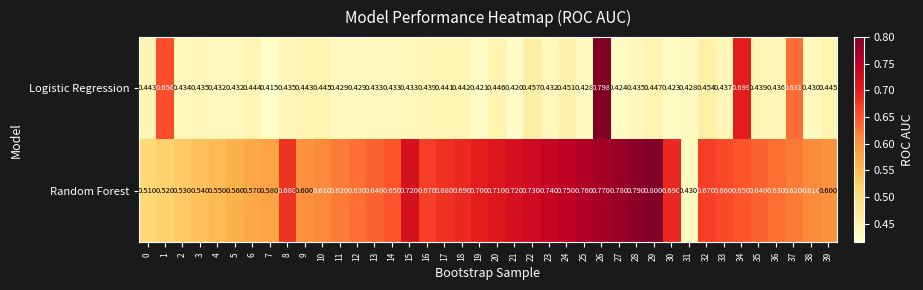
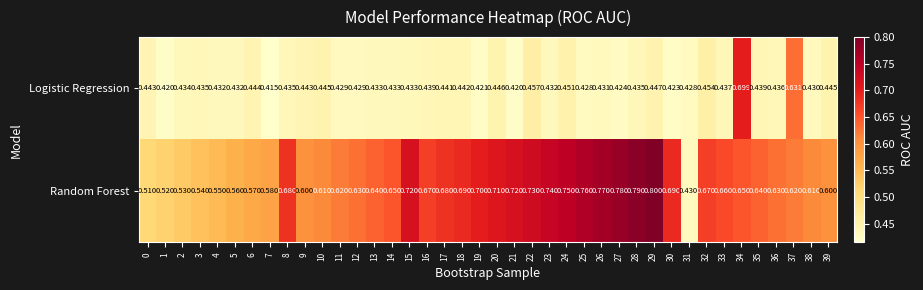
  {
    "Logistic Regression": {
      "0": 0.443,
-     "1": 0.656,
+     "1": 0.420,
      "2": 0.434,
      "3": 0.435,
      "4": 0.432,
      "5": 0.432,
      "6": 0.444,
      "7": 0.415,
      "8": 0.435,
      "9": 0.443,
      "10": 0.445,
      "11": 0.429,
      "12": 0.429,
      "13": 0.433,
      "14": 0.433,
      "15": 0.433,
      "16": 0.439,
      "17": 0.441,
      "18": 0.442,
      "19": 0.421,
      "20": 0.446,
      "21": 0.420,
      "22": 0.457,
      "23": 0.432,
      "24": 0.451,
      "25": 0.428,
-     "26": 0.798,
+     "26": 0.431,
      "27": 0.424,
      "28": 0.435,
      "29": 0.447,
      "30": 0.423,
      "31": 0.428,
      "32": 0.454,
      "33": 0.437,
      "34": 0.699,
      "35": 0.439,
      "36": 0.436,
      "37": 0.631,
      "38": 0.430,
      "39": 0.445
    },
    "Random Forest": {
      "0": 0.510,
      "1": 0.520,
      "2": 0.530,
      "3": 0.540,
      "4": 0.550,
      "5": 0.560,
      "6": 0.570,
      "7": 0.580,
      "8": 0.680,
      "9": 0.600,
      "10": 0.610,
      "11": 0.620,
      "12": 0.630,
      "13": 0.640,
      "14": 0.650,
      "15": 0.720,
      "16": 0.670,
      "17": 0.680,
      "18": 0.690,
      "19": 0.700,
      "20": 0.710,
      "21": 0.720,
      "22": 0.730,
      "23": 0.740,
      "24": 0.750,
      "25": 0.760,
      "26": 0.770,
      "27": 0.780,
      "28": 0.790,
      "29": 0.800,
      "30": 0.690,
      "31": 0.430,
      "32": 0.670,
      "33": 0.660,
      "34": 0.650,
      "35": 0.640,
      "36": 0.630,
      "37": 0.620,
      "38": 0.610,
      "39": 0.600
    }
  }
